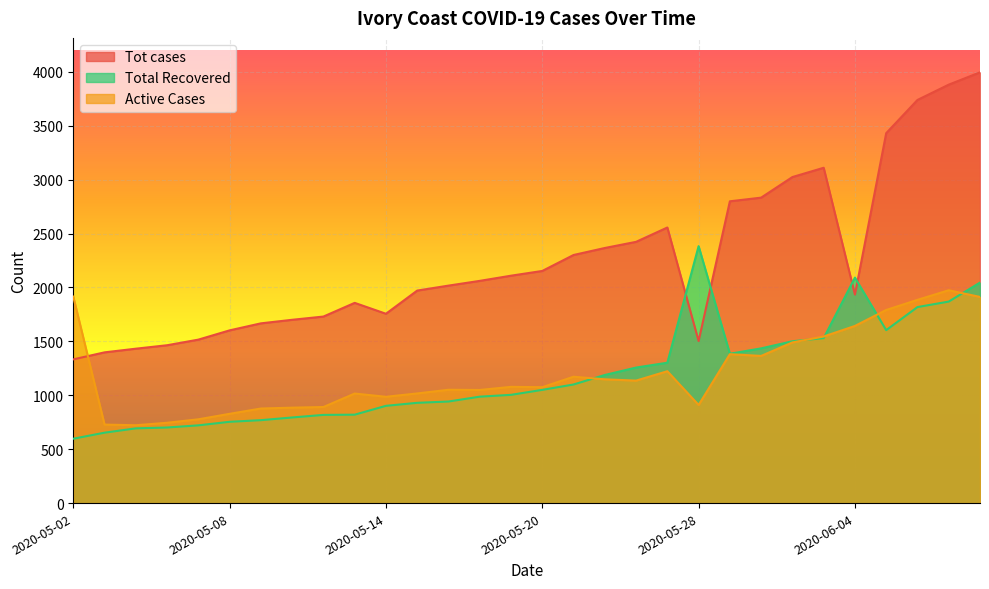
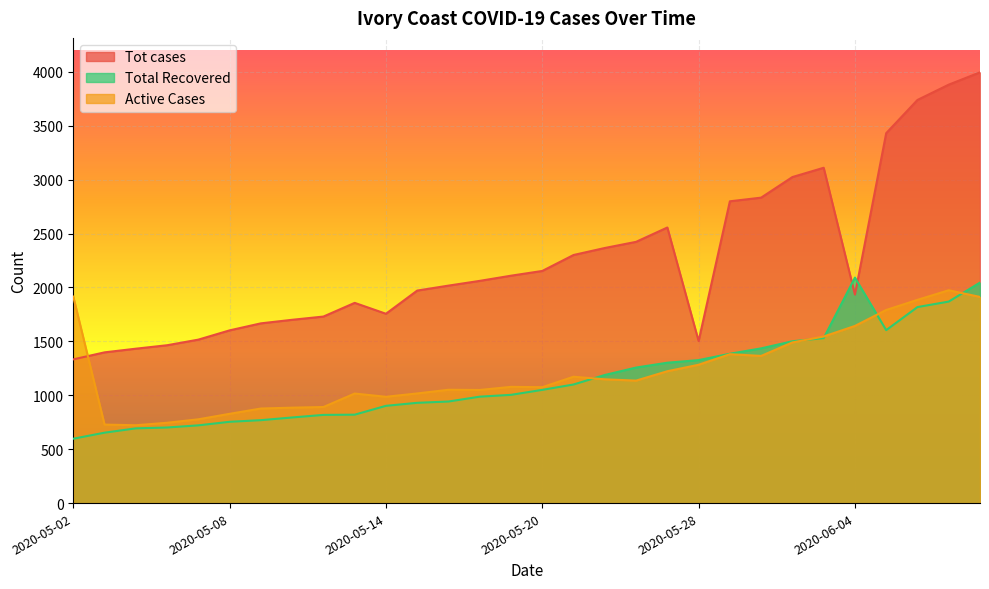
  {
    "Tot cases": {
      "2020-05-02": 1330,
      "2020-05-08": 1600,
      "2020-05-14": 1760,
      "2020-05-20": 2150,
      "2020-05-28": 1500,
      "2020-06-04": 1930
    },
    "Total Recovered": {
      "2020-05-02": 600,
      "2020-05-08": 750,
      "2020-05-14": 900,
      "2020-05-20": 1050,
-     "2020-05-28": 2380,
+     "2020-05-28": 1330,
      "2020-06-04": 2090
    },
    "Active Cases": {
      "2020-05-02": 1920,
      "2020-05-08": 830,
      "2020-05-14": 990,
      "2020-05-20": 1080,
-     "2020-05-28": 910,
+     "2020-05-28": 1280,
      "2020-06-04": 1640
    }
  }
